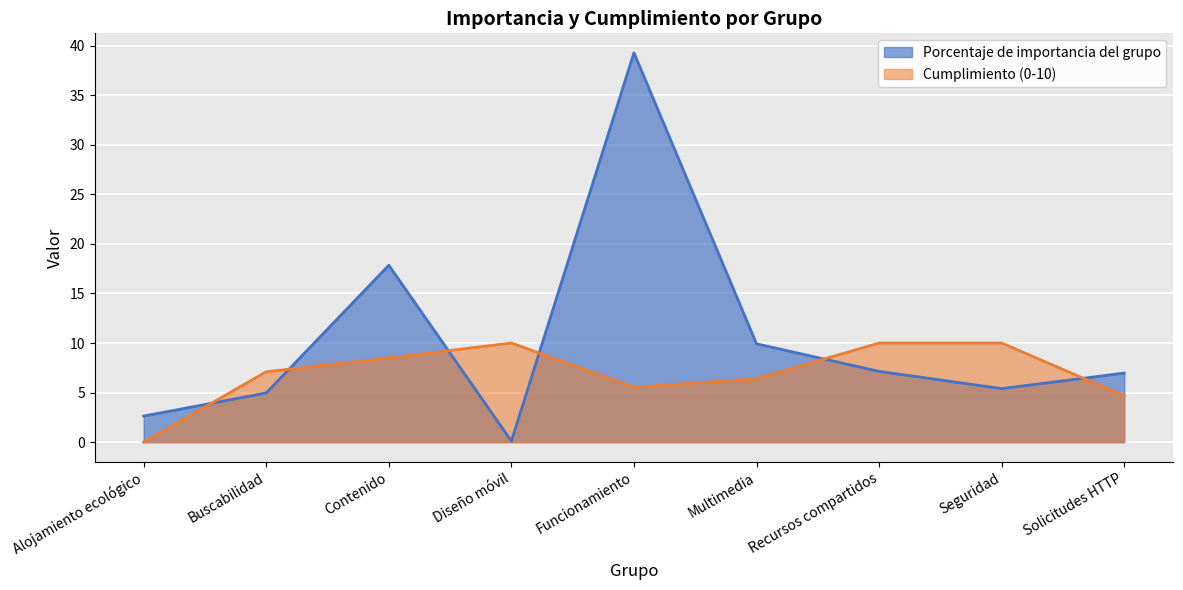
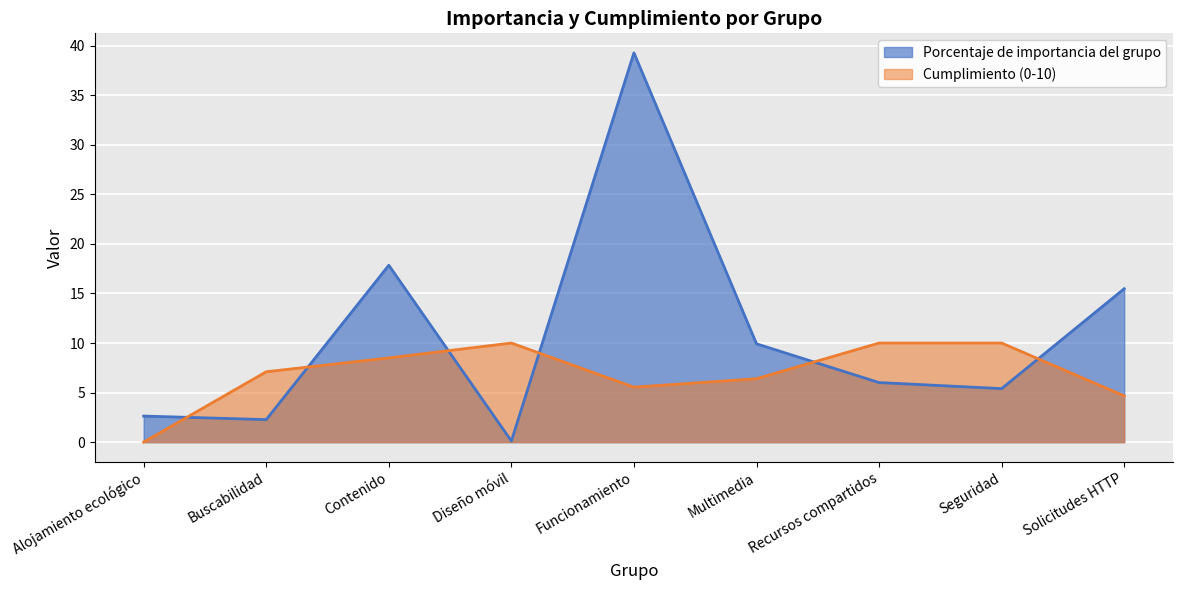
  {
    "Porcentaje de importancia del grupo": {
      "Alojamiento ecológico": 3,
-     "Buscabilidad": 5,
+     "Buscabilidad": 2,
      "Contenido": 18,
      "Diseño móvil": 0,
      "Funcionamiento": 39,
      "Multimedia": 10,
-     "Recursos compartidos": 7,
+     "Recursos compartidos": 6,
      "Seguridad": 5,
-     "Solicitudes HTTP": 7
+     "Solicitudes HTTP": 15
    },
    "Cumplimiento (0-10)": {
      "Alojamiento ecológico": 0,
      "Buscabilidad": 7,
      "Contenido": 9,
      "Diseño móvil": 10,
      "Funcionamiento": 6,
      "Multimedia": 6,
      "Recursos compartidos": 10,
      "Seguridad": 10,
      "Solicitudes HTTP": 5
    }
  }
